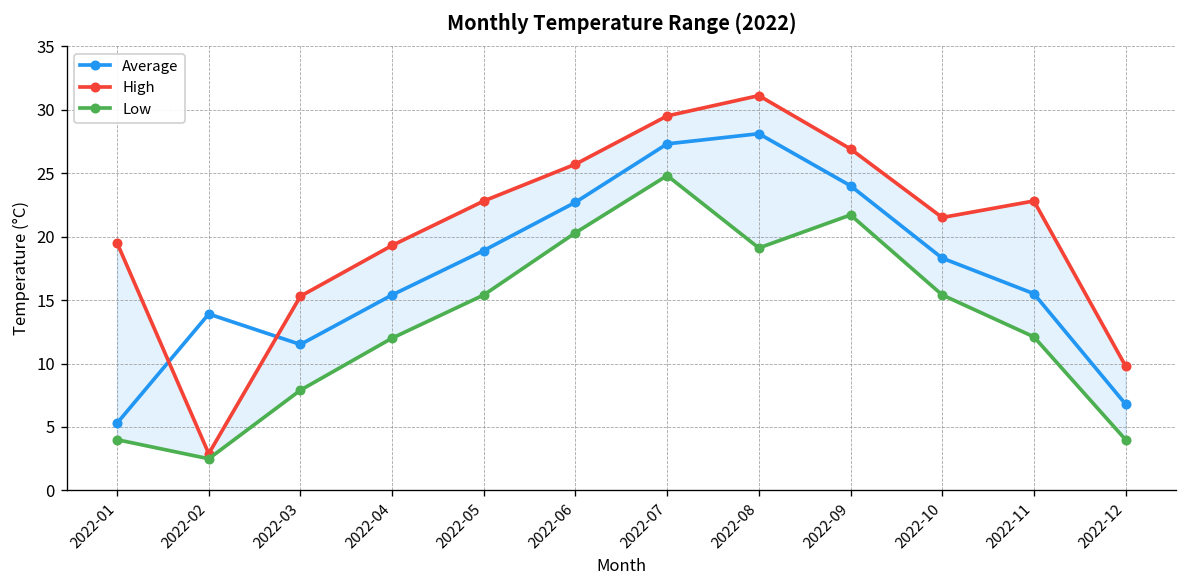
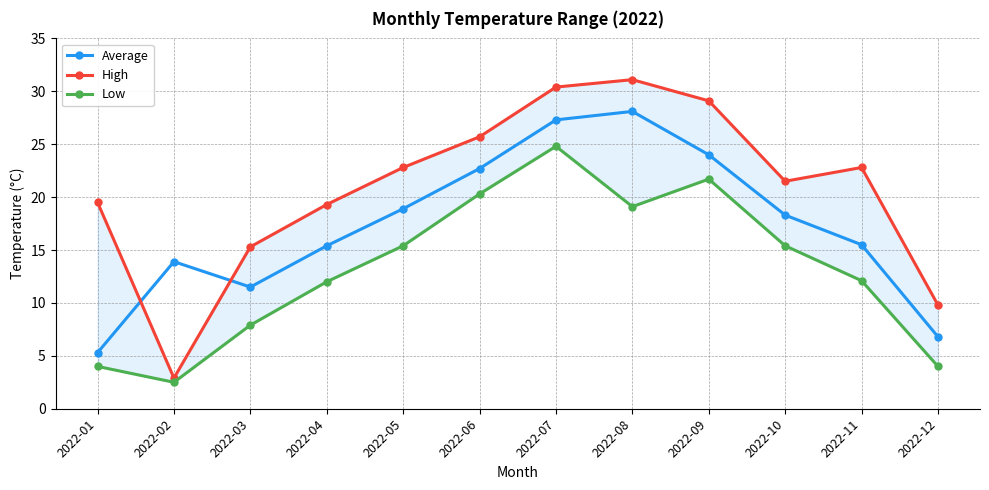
  {
    "Average": {
      "2022-01": 5.3,
      "2022-02": 13.9,
      "2022-03": 11.5,
      "2022-04": 15.4,
      "2022-05": 18.9,
      "2022-06": 22.7,
      "2022-07": 27.3,
      "2022-08": 28.1,
      "2022-09": 24.0,
      "2022-10": 18.3,
      "2022-11": 15.5,
      "2022-12": 6.8
    },
    "High": {
      "2022-01": 19.5,
      "2022-02": 2.9,
      "2022-03": 15.3,
      "2022-04": 19.3,
      "2022-05": 22.8,
      "2022-06": 25.7,
-     "2022-07": 29.5,
+     "2022-07": 30.4,
      "2022-08": 31.1,
-     "2022-09": 26.9,
+     "2022-09": 29.1,
      "2022-10": 21.5,
      "2022-11": 22.8,
      "2022-12": 9.8
    },
    "Low": {
      "2022-01": 4.0,
      "2022-02": 2.5,
      "2022-03": 7.9,
      "2022-04": 12.0,
      "2022-05": 15.4,
      "2022-06": 20.3,
      "2022-07": 24.8,
      "2022-08": 19.1,
      "2022-09": 21.7,
      "2022-10": 15.4,
      "2022-11": 12.1,
      "2022-12": 4.0
    }
  }
